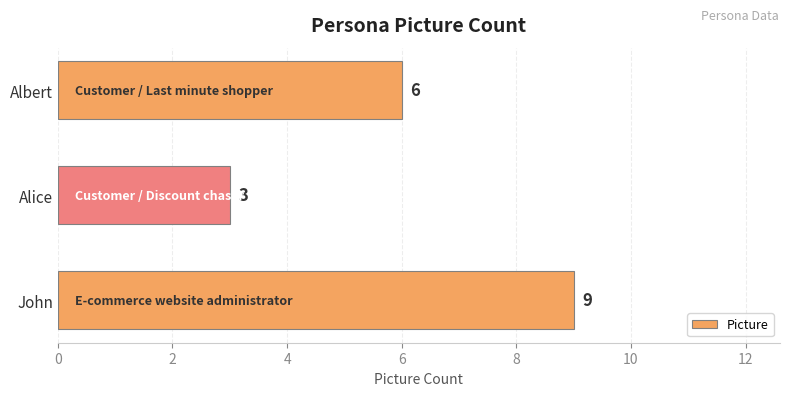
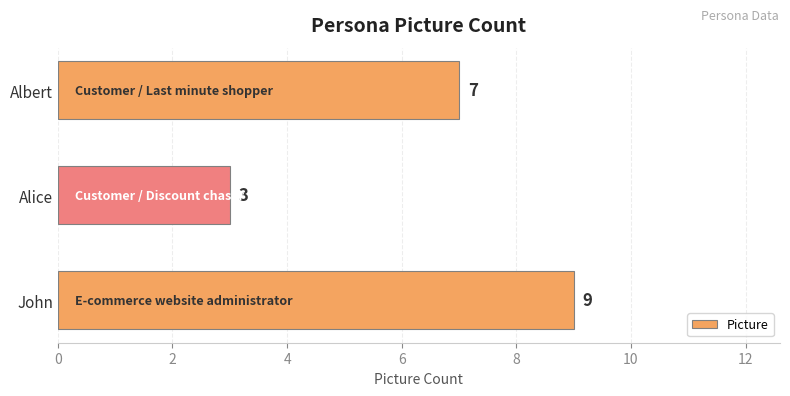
  {
-   "Albert": 6,
+   "Albert": 7,
    "John": 9
  }
